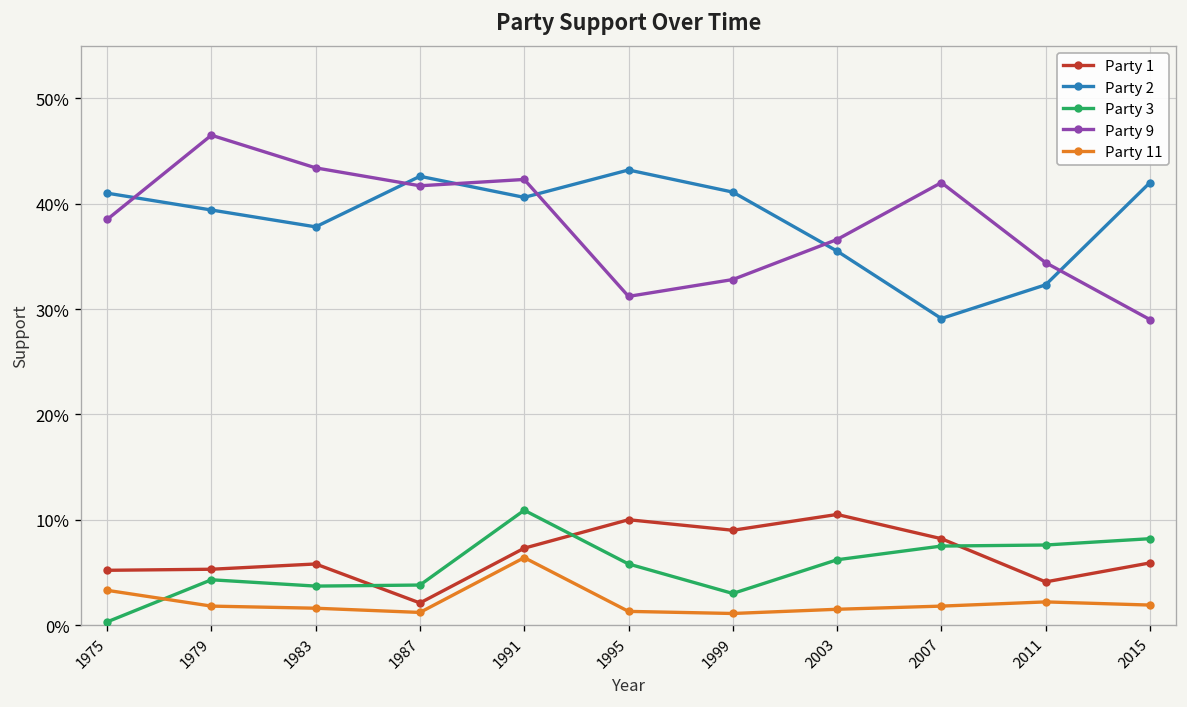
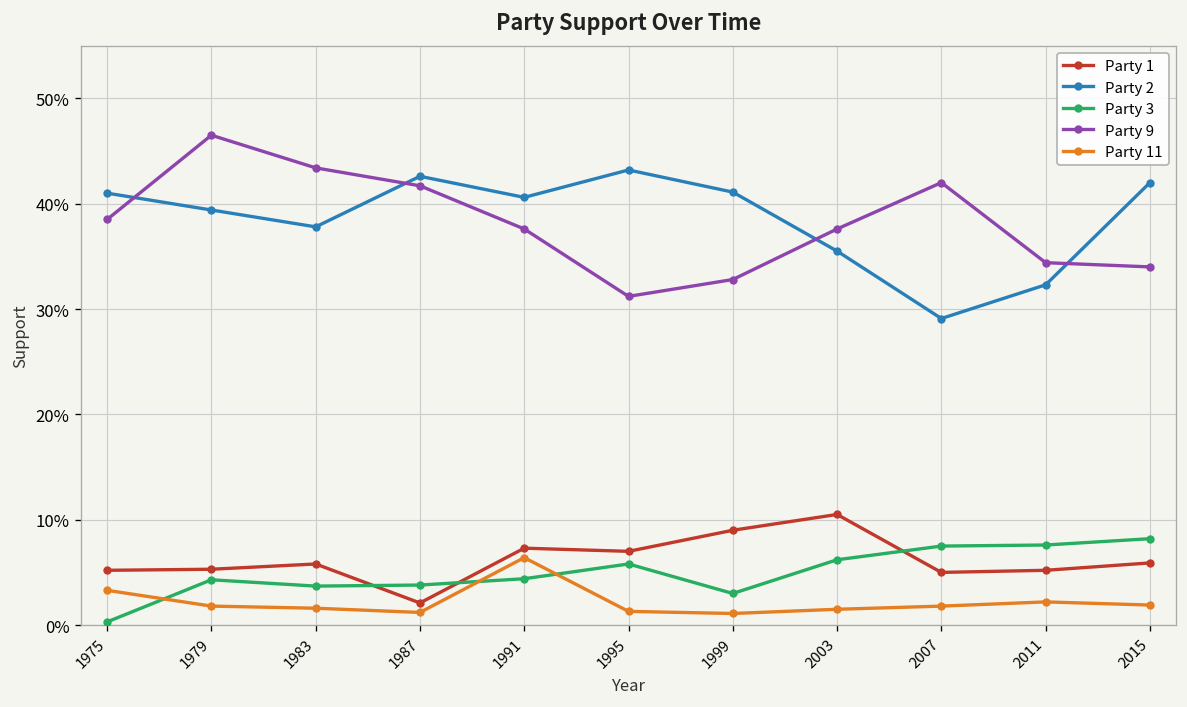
  {
    "Party 1": {
      "1975": "5%",
      "1979": "5%",
      "1983": "6%",
      "1987": "2%",
      "1991": "7%",
-     "1995": "10%",
+     "1995": "7%",
      "1999": "9%",
      "2003": "11%",
-     "2007": "8%",
-     "2011": "4%",
+     "2007": "5%",
+     "2011": "5%",
      "2015": "6%"
    },
    "Party 2": {
      "1975": "41%",
      "1979": "39%",
      "1983": "38%",
      "1987": "43%",
      "1991": "41%",
      "1995": "43%",
      "1999": "41%",
      "2003": "36%",
      "2007": "29%",
      "2011": "32%",
      "2015": "42%"
    },
    "Party 3": {
      "1975": "0%",
      "1979": "4%",
      "1983": "4%",
      "1987": "4%",
-     "1991": "11%",
+     "1991": "4%",
      "1995": "6%",
      "1999": "3%",
      "2003": "6%",
      "2007": "8%",
      "2011": "8%",
      "2015": "8%"
    },
    "Party 9": {
      "1975": "39%",
      "1979": "47%",
      "1983": "43%",
      "1987": "42%",
-     "1991": "42%",
+     "1991": "38%",
      "1995": "31%",
      "1999": "33%",
-     "2003": "37%",
+     "2003": "38%",
      "2007": "42%",
      "2011": "34%",
-     "2015": "29%"
+     "2015": "34%"
    },
    "Party 11": {
      "1975": "3%",
      "1979": "2%",
      "1983": "2%",
      "1987": "1%",
      "1991": "6%",
      "1995": "1%",
      "1999": "1%",
      "2003": "2%",
      "2007": "2%",
      "2011": "2%",
      "2015": "2%"
    }
  }
